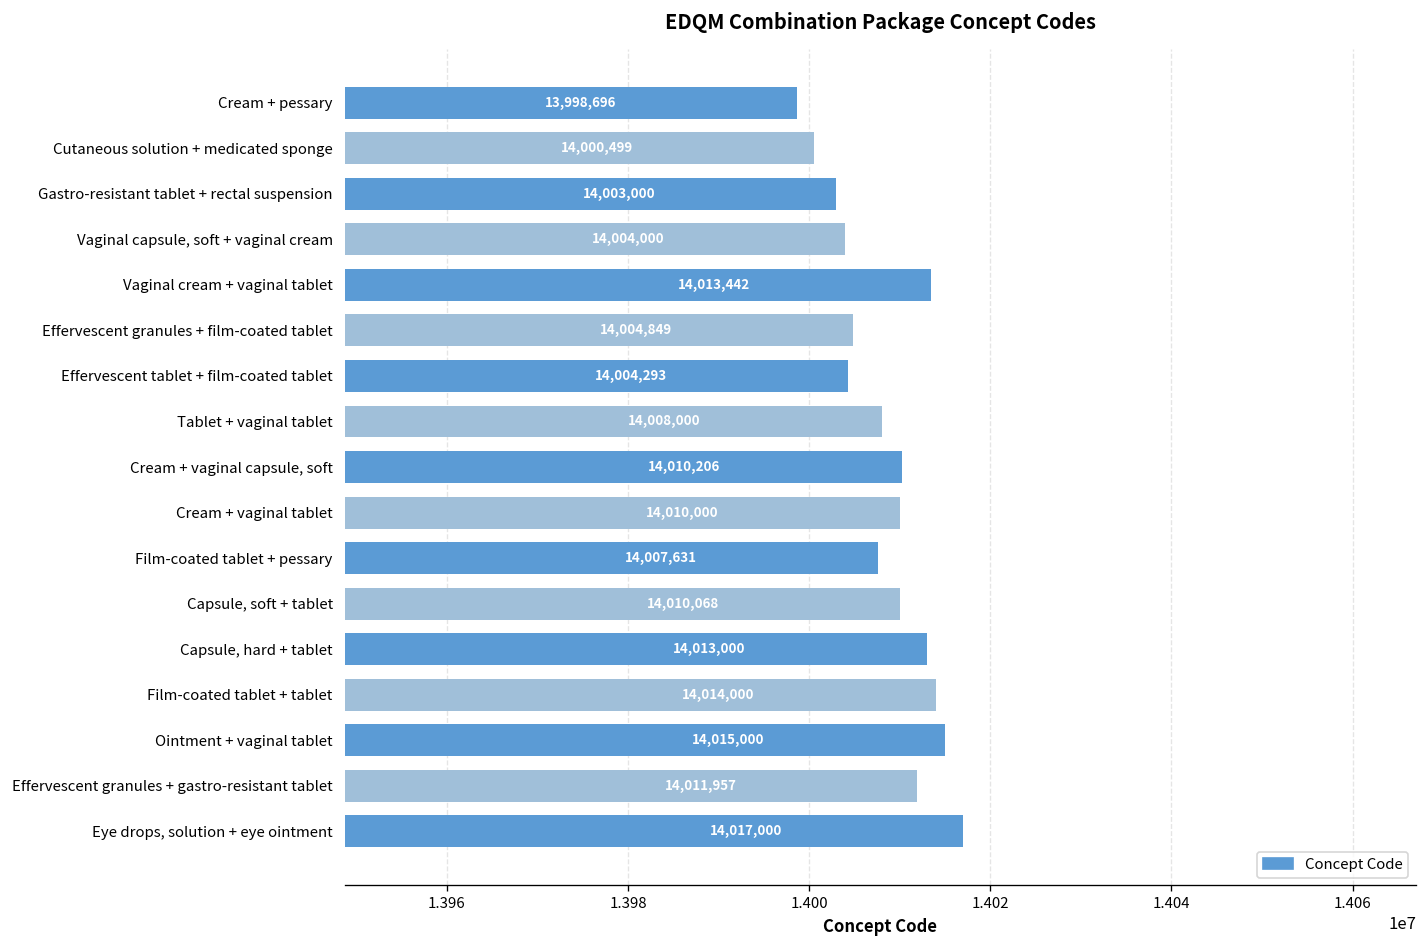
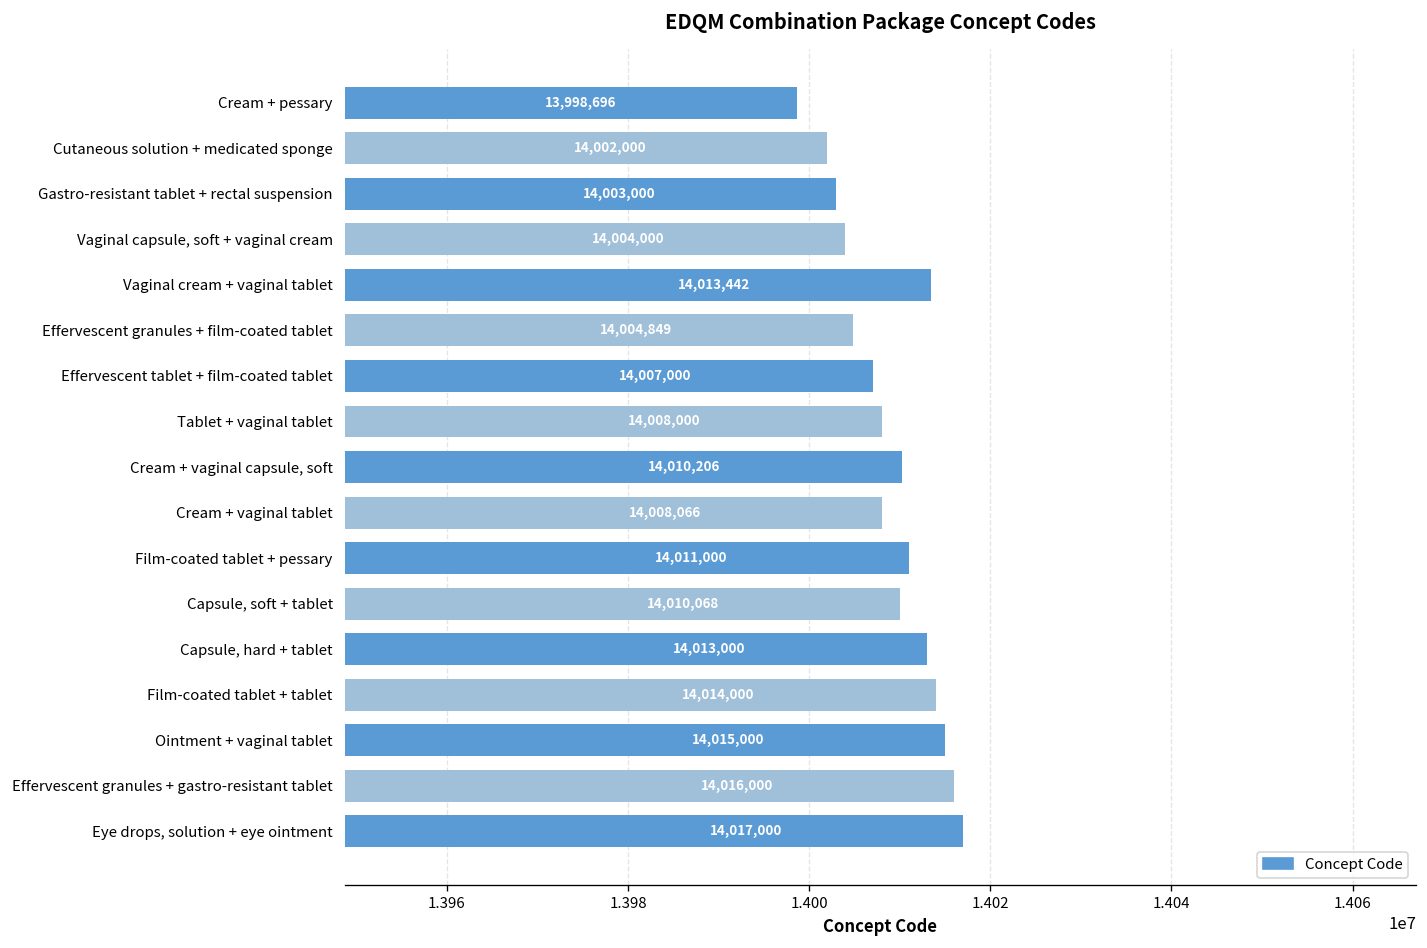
  {
    "Cream + pessary": "13,998,696",
-   "Cutaneous solution + medicated sponge": "14,000,499",
+   "Cutaneous solution + medicated sponge": "14,002,000",
    "Gastro-resistant tablet + rectal suspension": "14,003,000",
    "Vaginal capsule, soft + vaginal cream": "14,004,000",
    "Vaginal cream + vaginal tablet": "14,013,442",
    "Effervescent granules + film-coated tablet": "14,004,849",
-   "Effervescent tablet + film-coated tablet": "14,004,293",
+   "Effervescent tablet + film-coated tablet": "14,007,000",
    "Tablet + vaginal tablet": "14,008,000",
    "Cream + vaginal capsule, soft": "14,010,206",
-   "Cream + vaginal tablet": "14,010,000",
-   "Film-coated tablet + pessary": "14,007,631",
+   "Cream + vaginal tablet": "14,008,066",
+   "Film-coated tablet + pessary": "14,011,000",
    "Capsule, soft + tablet": "14,010,068",
    "Capsule, hard + tablet": "14,013,000",
    "Film-coated tablet + tablet": "14,014,000",
    "Ointment + vaginal tablet": "14,015,000",
-   "Effervescent granules + gastro-resistant tablet": "14,011,957",
+   "Effervescent granules + gastro-resistant tablet": "14,016,000",
    "Eye drops, solution + eye ointment": "14,017,000"
  }
